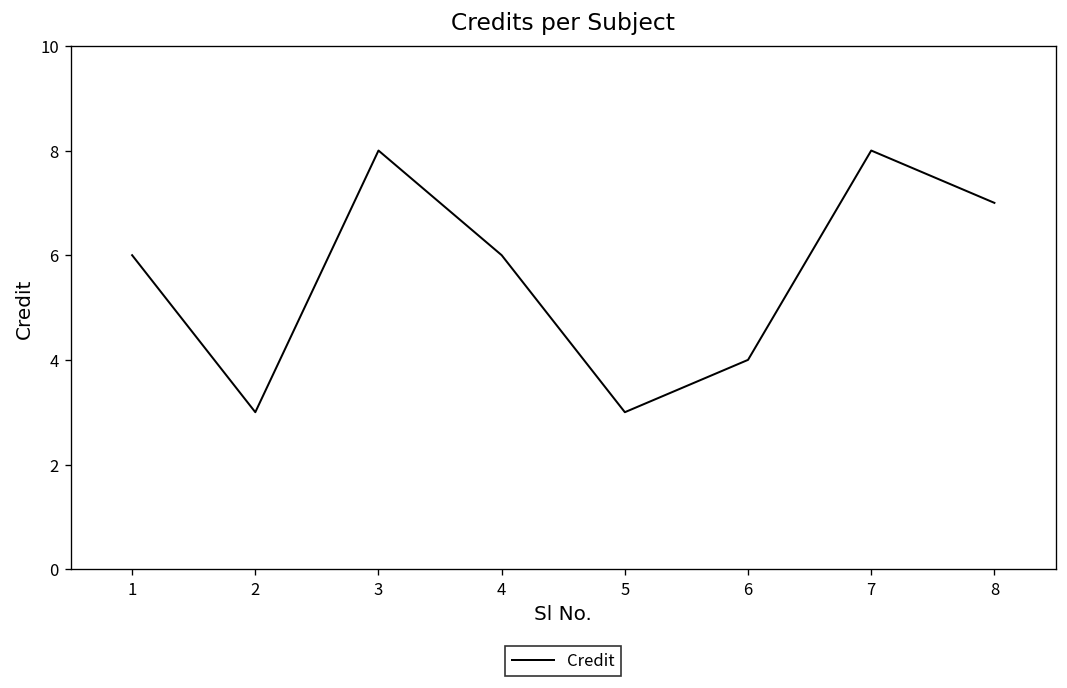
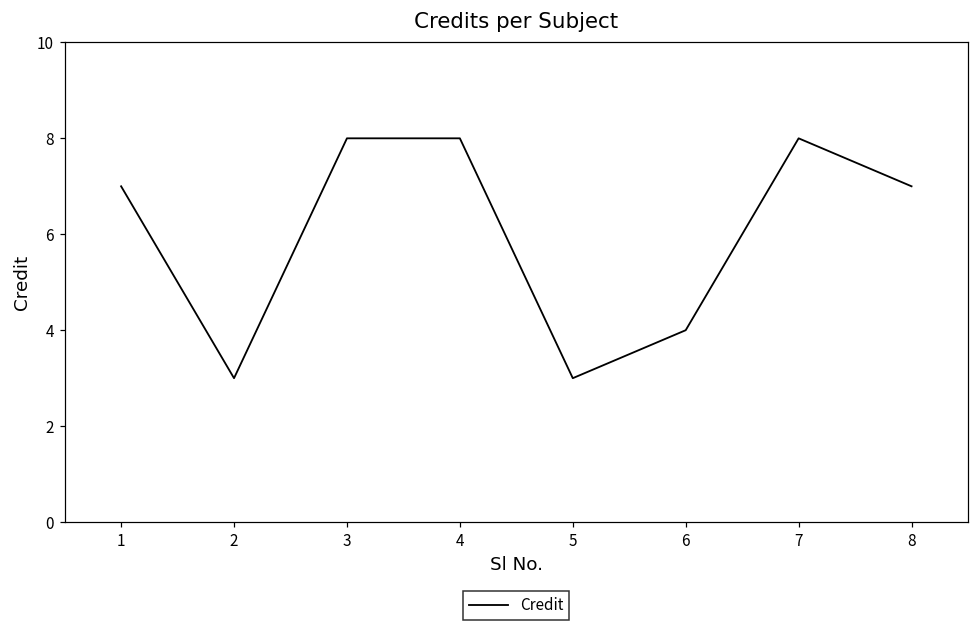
  {
-   "1": 6,
+   "1": 7,
    "2": 3,
    "3": 8,
-   "4": 6,
+   "4": 8,
    "5": 3,
    "6": 4,
    "7": 8,
    "8": 7
  }
